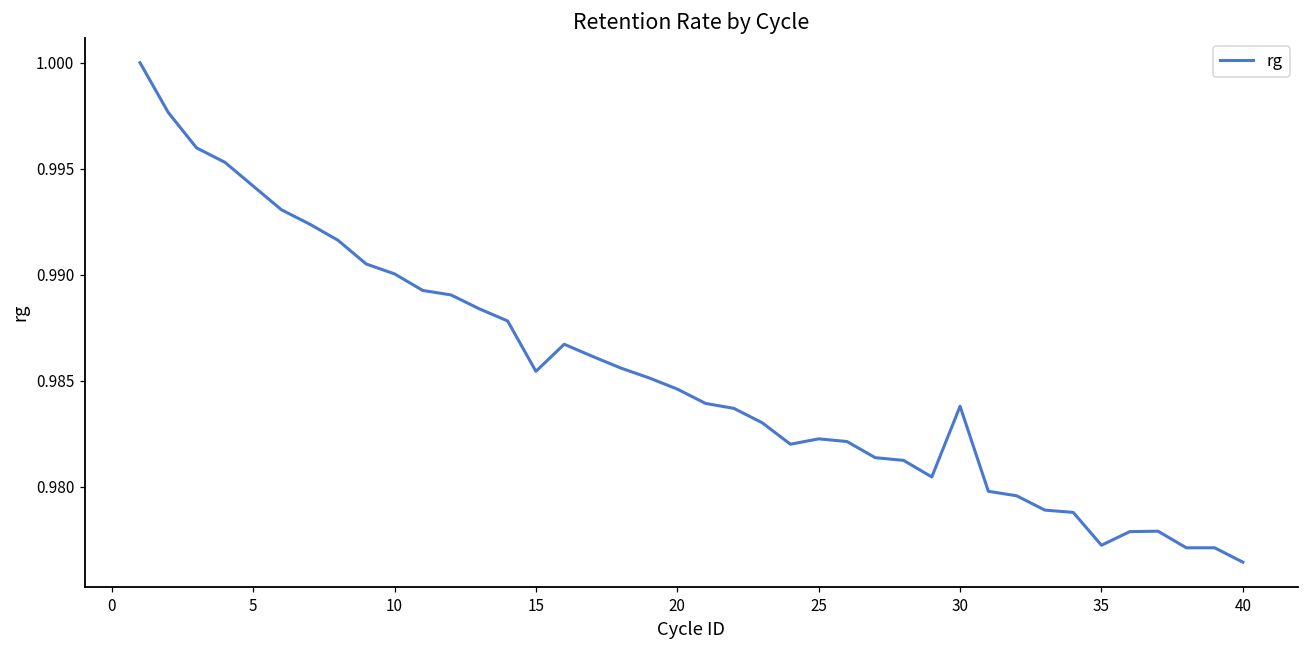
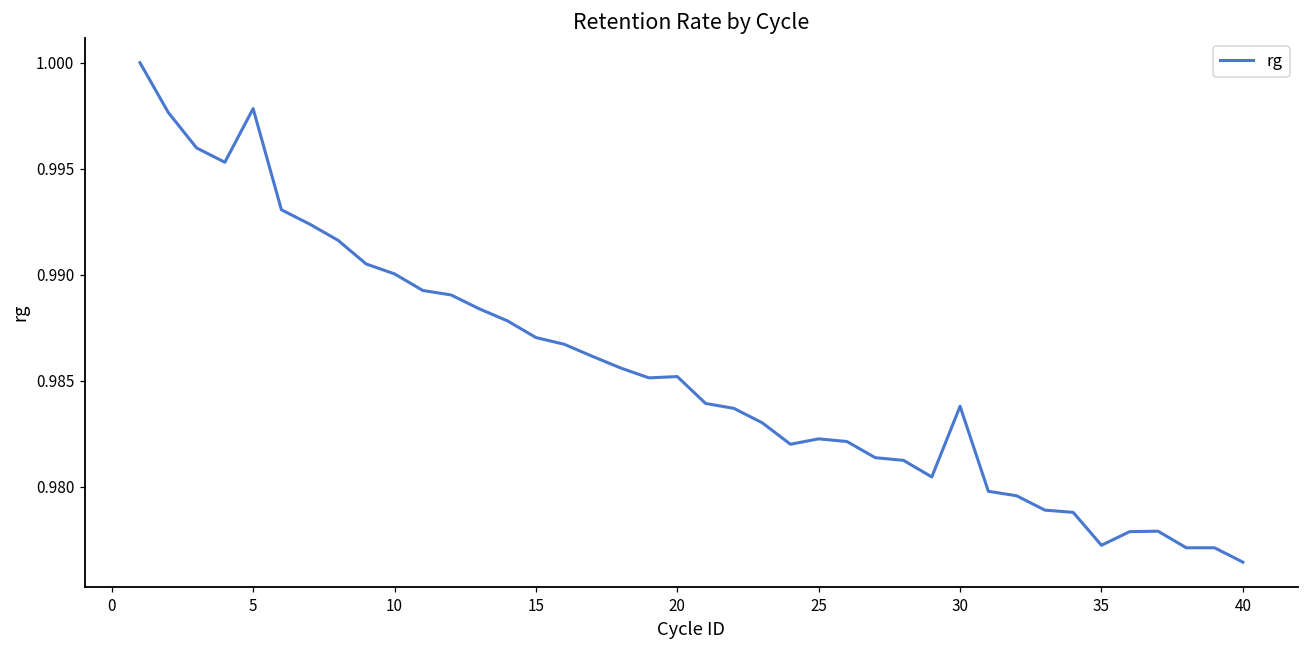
  {
-   "5": 0.9942,
+   "5": 0.9978,
    "10": 0.9900,
-   "15": 0.9854,
-   "20": 0.9846,
+   "15": 0.9870,
+   "20": 0.9852,
    "25": 0.9823,
    "30": 0.9838,
    "35": 0.9772,
    "40": 0.9765
  }
